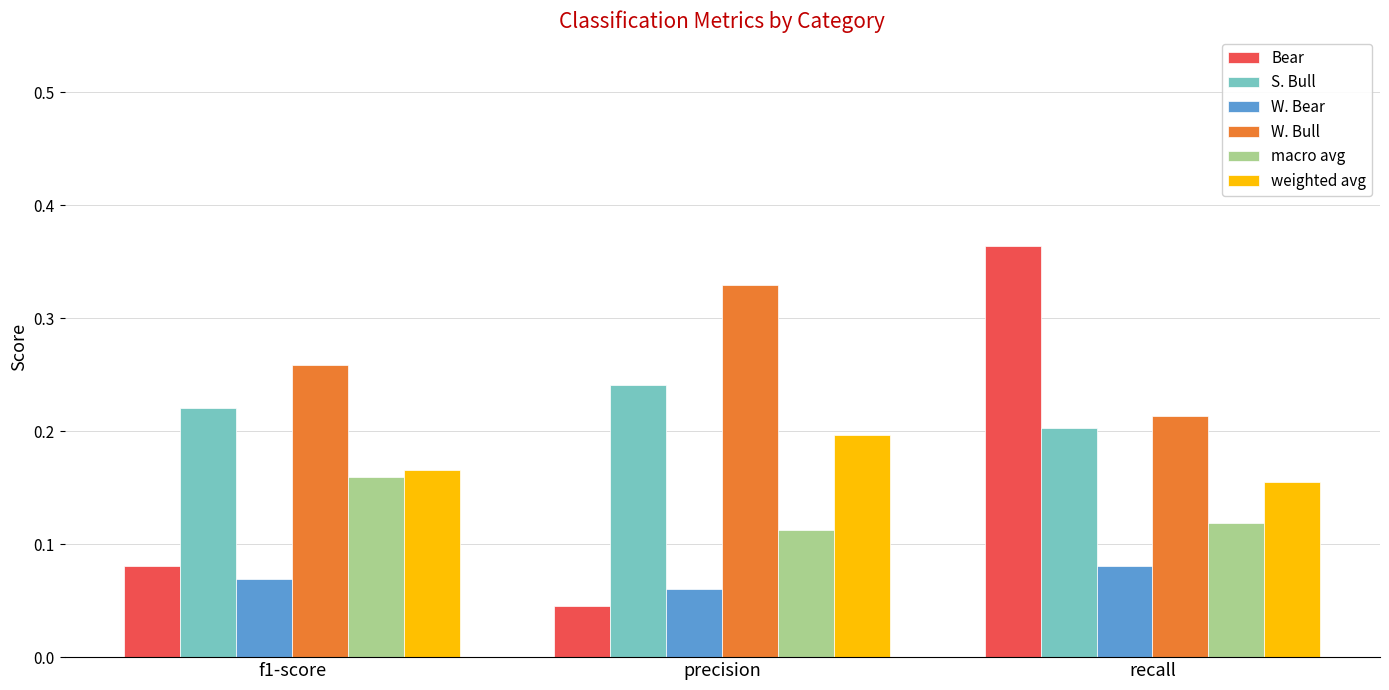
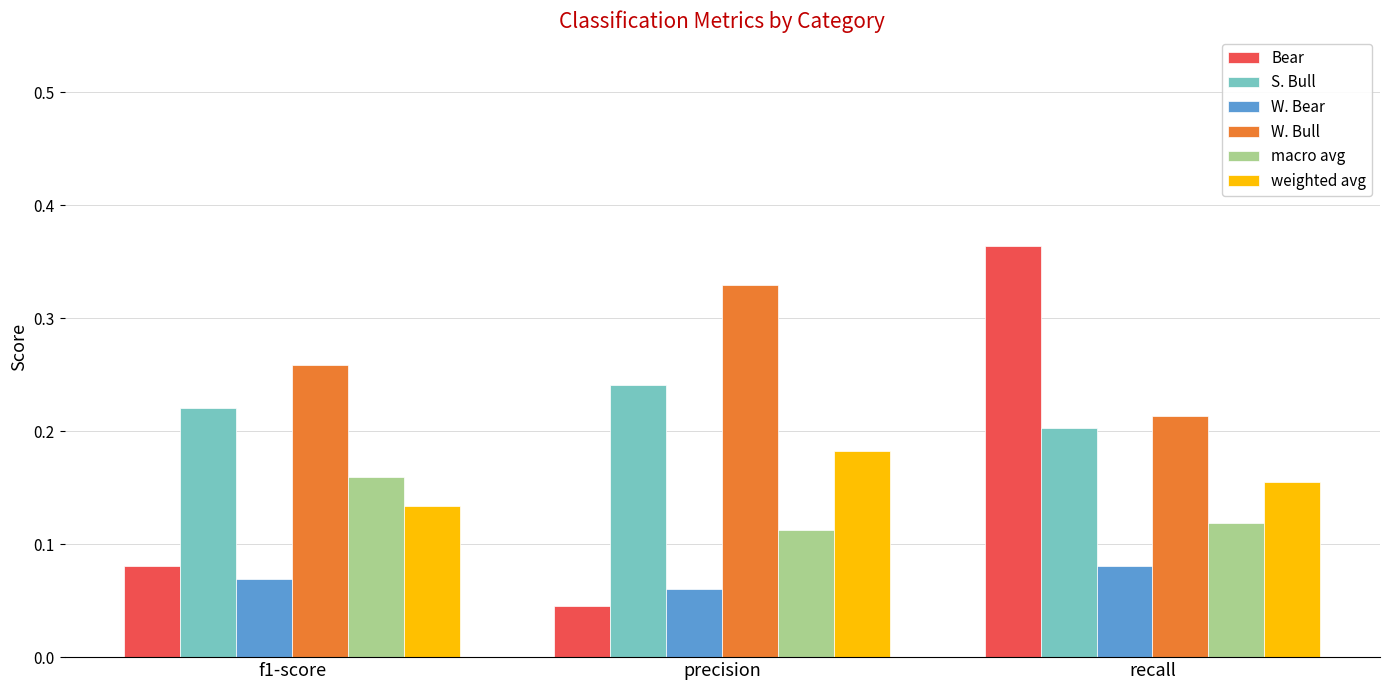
  {
    "macro avg": {
      "f1-score": 0.160,
      "precision": 0.113,
      "recall": 0.119
    },
    "weighted avg": {
-     "f1-score": 0.166,
-     "precision": 0.196,
+     "f1-score": 0.134,
+     "precision": 0.183,
      "recall": 0.155
    }
  }
